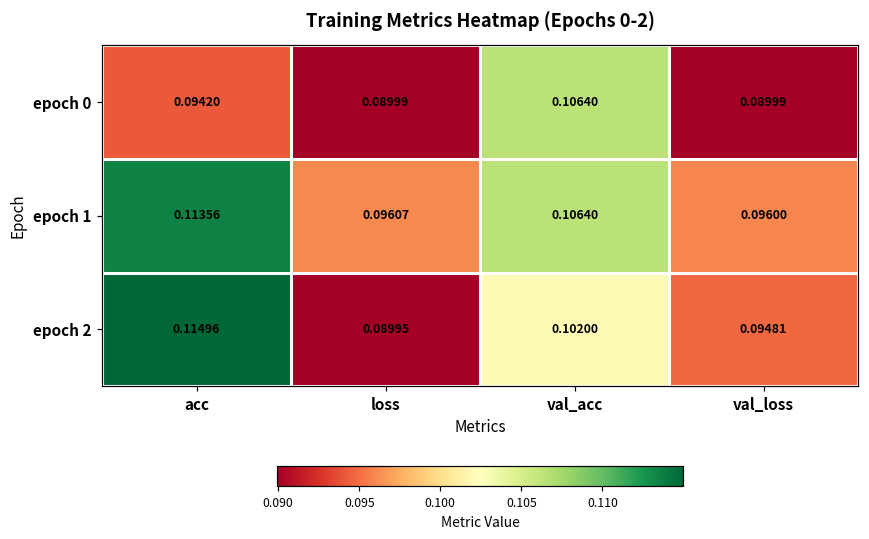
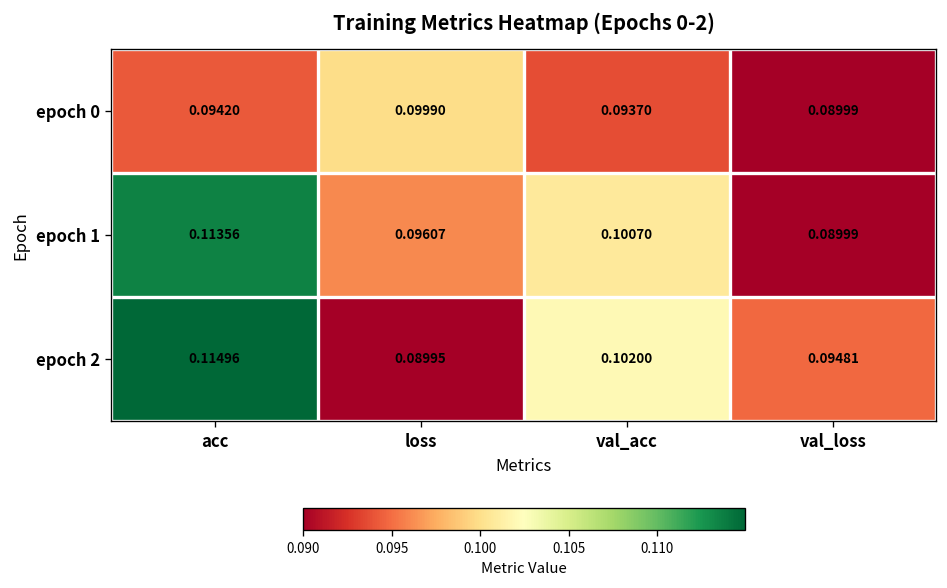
  {
    "epoch 0": {
      "acc": 0.09420,
-     "loss": 0.08999,
-     "val_acc": 0.10640,
+     "loss": 0.09990,
+     "val_acc": 0.09370,
      "val_loss": 0.08999
    },
    "epoch 1": {
      "acc": 0.11356,
      "loss": 0.09607,
-     "val_acc": 0.10640,
-     "val_loss": 0.09600
+     "val_acc": 0.10070,
+     "val_loss": 0.08999
    },
    "epoch 2": {
      "acc": 0.11496,
      "loss": 0.08995,
      "val_acc": 0.10200,
      "val_loss": 0.09481
    }
  }
